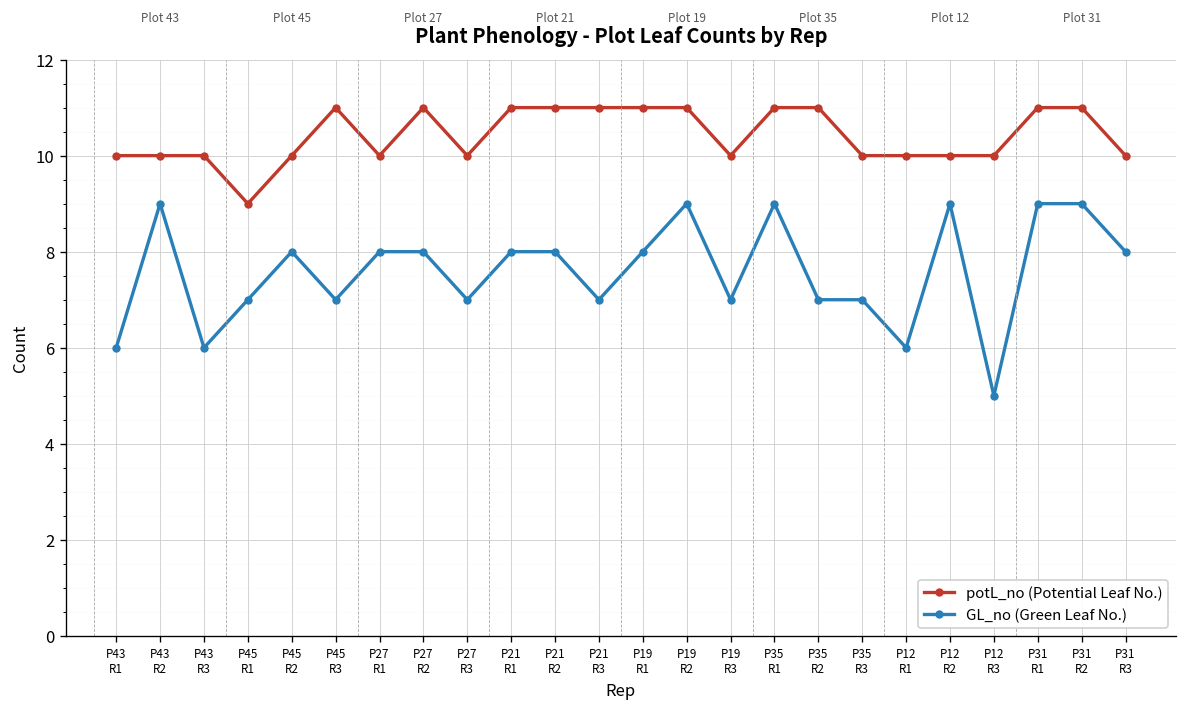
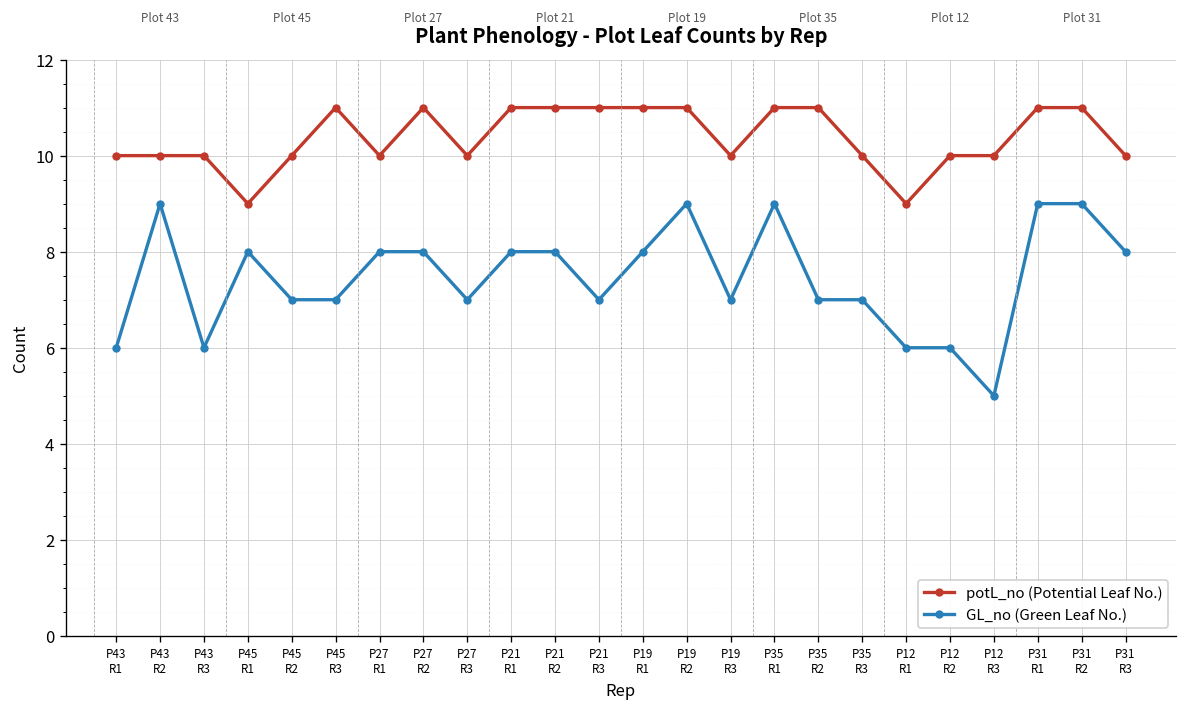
  {
    "potL_no (Potential Leaf No.)": {
      "P43 R1": 10,
      "P43 R2": 10,
      "P43 R3": 10,
      "P45 R1": 9,
      "P45 R2": 10,
      "P45 R3": 11,
      "P27 R1": 10,
      "P27 R2": 11,
      "P27 R3": 10,
      "P21 R1": 11,
      "P21 R2": 11,
      "P21 R3": 11,
      "P19 R1": 11,
      "P19 R2": 11,
      "P19 R3": 10,
      "P35 R1": 11,
      "P35 R2": 11,
      "P35 R3": 10,
-     "P12 R1": 10,
+     "P12 R1": 9,
      "P12 R2": 10,
      "P12 R3": 10,
      "P31 R1": 11,
      "P31 R2": 11,
      "P31 R3": 10
    },
    "GL_no (Green Leaf No.)": {
      "P43 R1": 6,
      "P43 R2": 9,
      "P43 R3": 6,
-     "P45 R1": 7,
-     "P45 R2": 8,
+     "P45 R1": 8,
+     "P45 R2": 7,
      "P45 R3": 7,
      "P27 R1": 8,
      "P27 R2": 8,
      "P27 R3": 7,
      "P21 R1": 8,
      "P21 R2": 8,
      "P21 R3": 7,
      "P19 R1": 8,
      "P19 R2": 9,
      "P19 R3": 7,
      "P35 R1": 9,
      "P35 R2": 7,
      "P35 R3": 7,
      "P12 R1": 6,
-     "P12 R2": 9,
+     "P12 R2": 6,
      "P12 R3": 5,
      "P31 R1": 9,
      "P31 R2": 9,
      "P31 R3": 8
    }
  }
